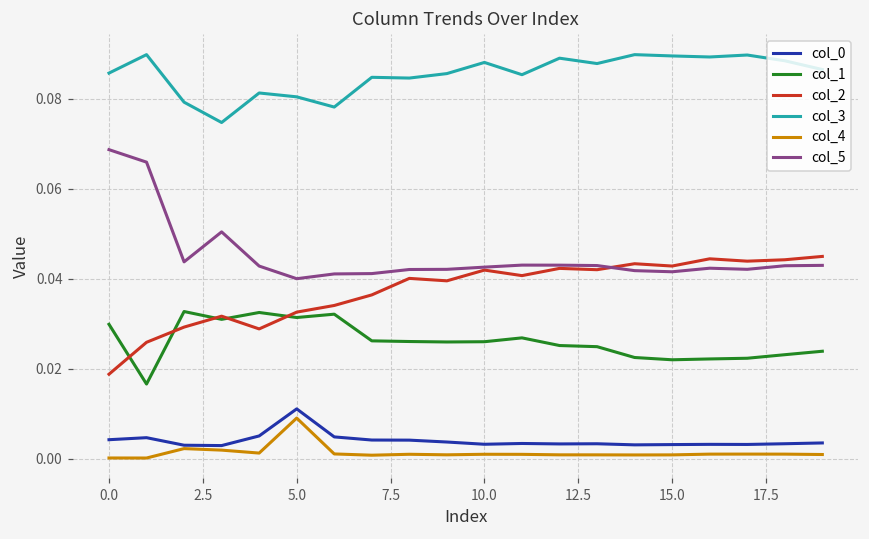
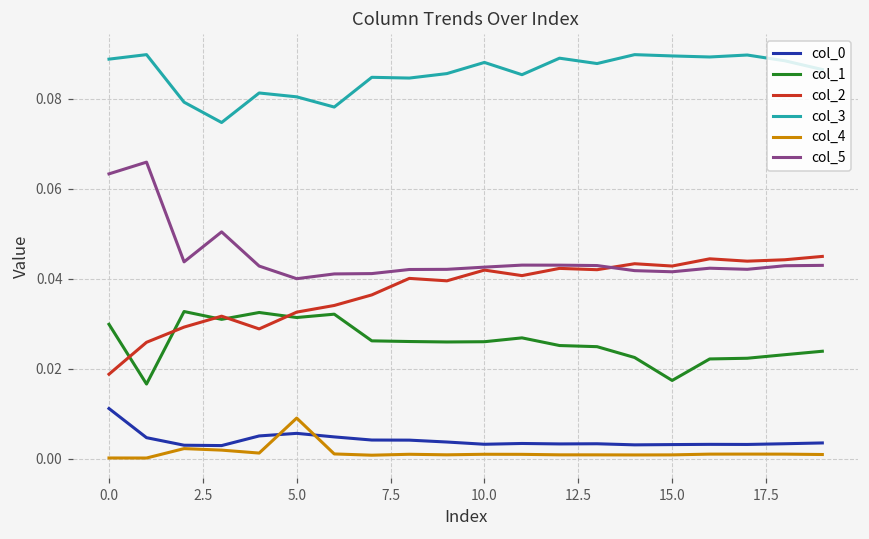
  {
    "col_0": {
-     "0.0": 0.004,
-     "5.0": 0.011,
+     "0.0": 0.011,
+     "5.0": 0.006,
      "10.0": 0.003,
      "15.0": 0.003
    },
    "col_1": {
      "0.0": 0.030,
      "5.0": 0.031,
      "10.0": 0.026,
-     "15.0": 0.022
+     "15.0": 0.017
    },
    "col_2": {
      "0.0": 0.019,
      "5.0": 0.033,
      "10.0": 0.042,
      "15.0": 0.043
    },
    "col_3": {
-     "0.0": 0.086,
+     "0.0": 0.089,
      "5.0": 0.080,
      "10.0": 0.088,
      "15.0": 0.089
    },
    "col_4": {
      "0.0": 0.000,
      "5.0": 0.009,
      "10.0": 0.001,
      "15.0": 0.001
    },
    "col_5": {
-     "0.0": 0.069,
+     "0.0": 0.063,
      "5.0": 0.040,
      "10.0": 0.043,
      "15.0": 0.042
    }
  }
